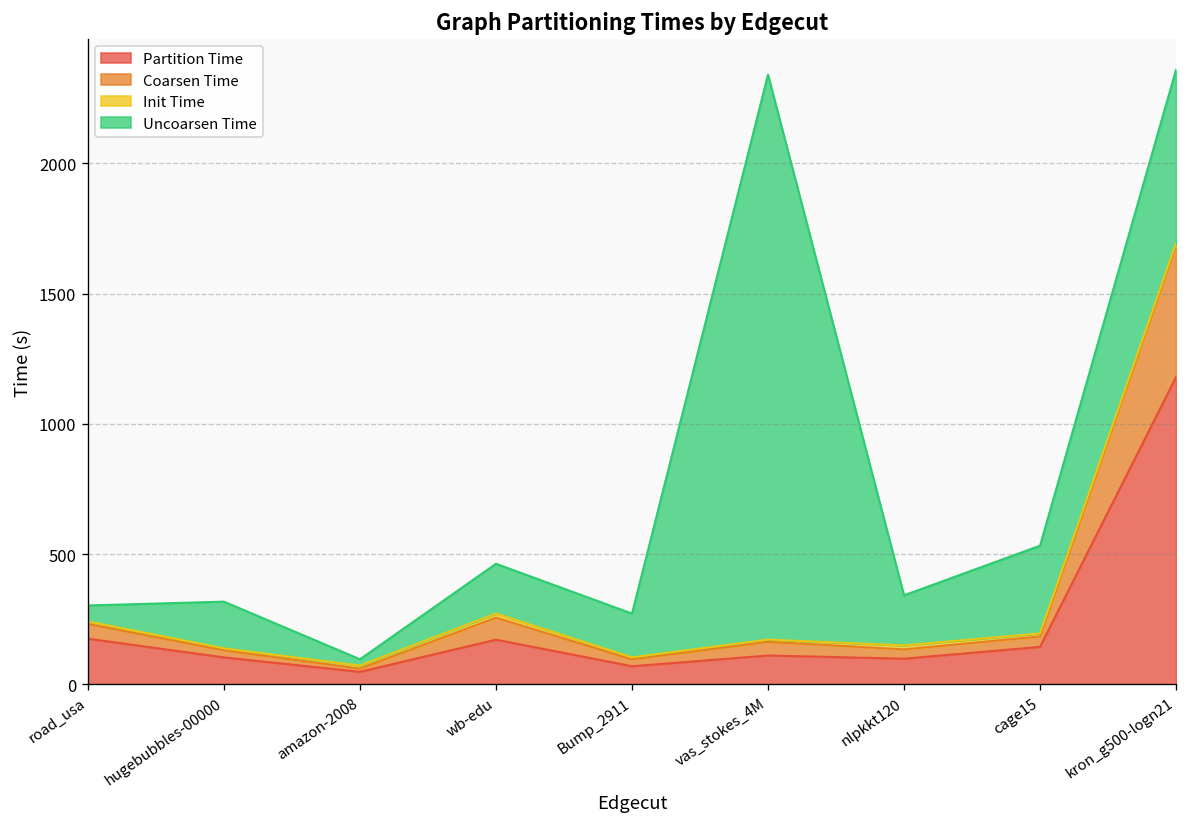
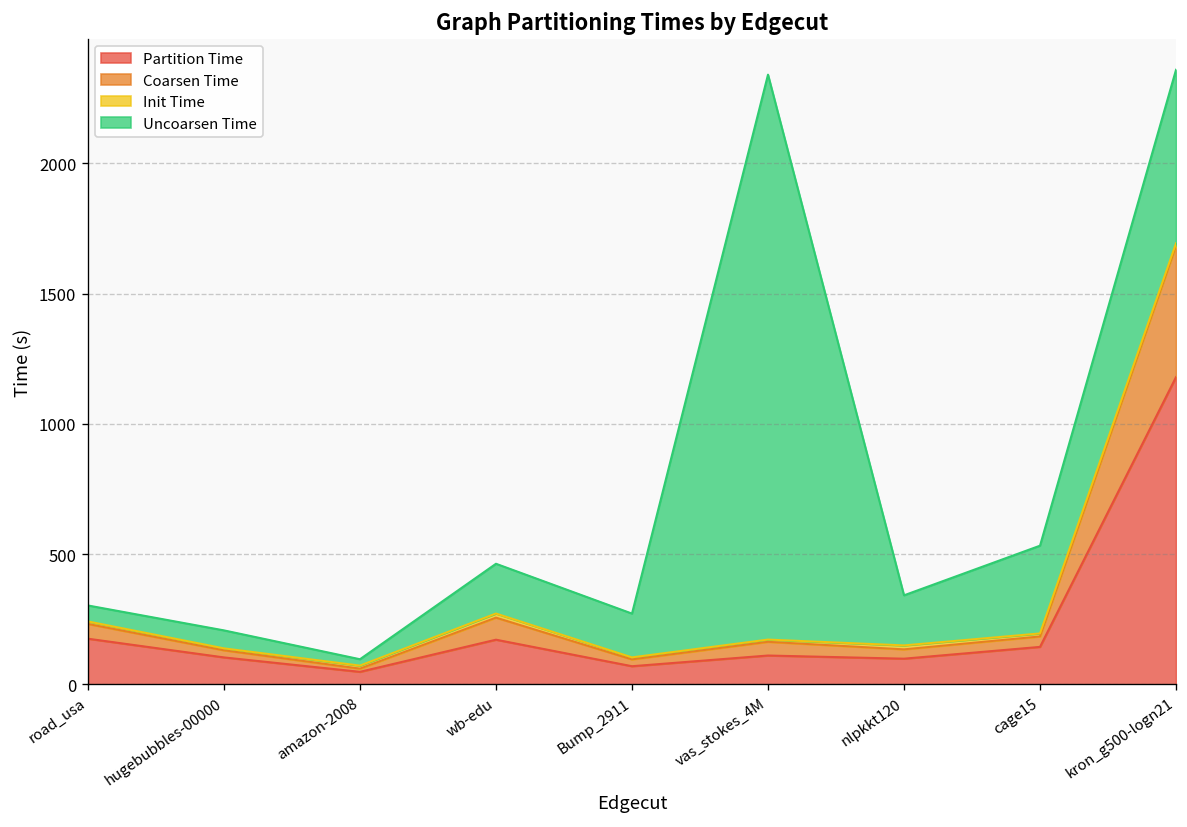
  {
    "Init Time": {
      "wb-edu": 20,
      "nlpkkt120": 20
    },
    "Uncoarsen Time": {
      "road_usa": 60,
-     "hugebubbles-00000": 180,
+     "hugebubbles-00000": 70,
      "amazon-2008": 20,
      "wb-edu": 190,
      "Bump_2911": 170,
      "vas_stokes_4M": 2170,
      "nlpkkt120": 190,
      "cage15": 340,
      "kron_g500-logn21": 670
    }
  }
